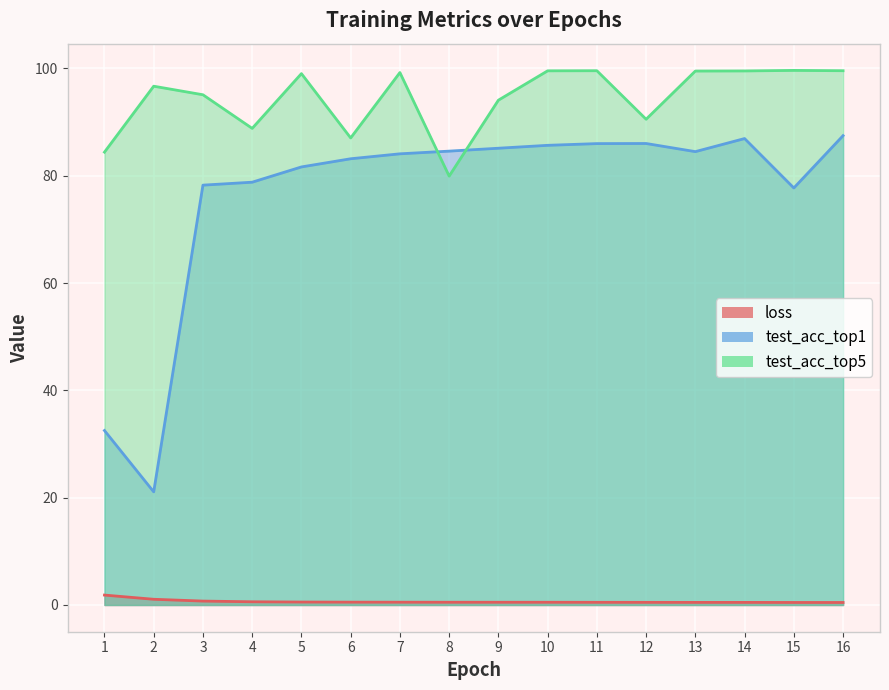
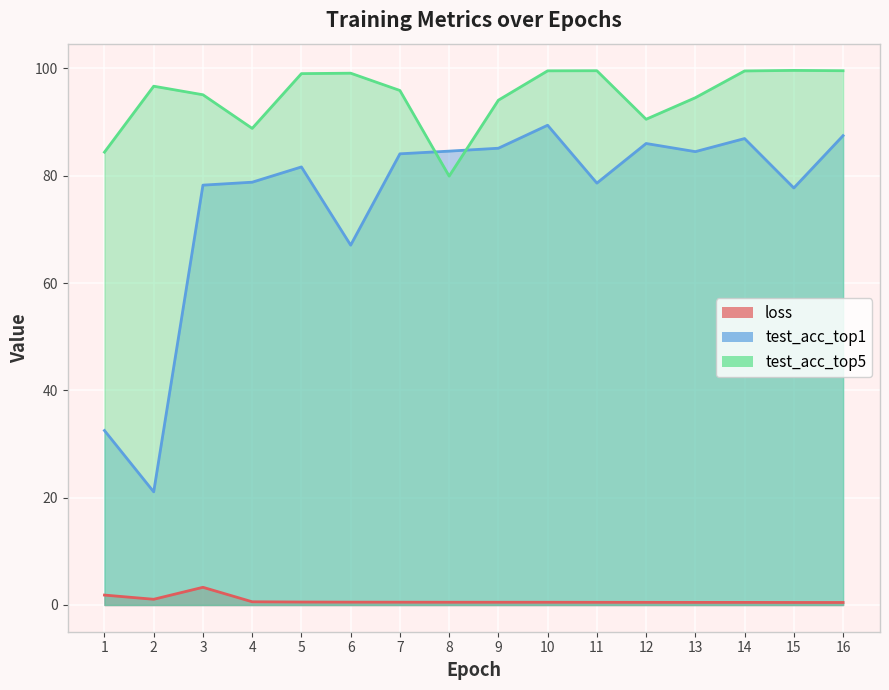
  {
    "loss": {
      "1": 2,
      "2": 1,
-     "3": 1,
+     "3": 3,
      "4": 1,
      "5": 1,
      "6": 1,
      "7": 1,
      "8": 1,
      "9": 1,
      "10": 1,
      "11": 1,
      "12": 0,
      "13": 0,
      "14": 0,
      "15": 0,
      "16": 0
    },
    "test_acc_top1": {
      "1": 33,
      "2": 21,
      "3": 78,
      "4": 79,
      "5": 82,
-     "6": 83,
+     "6": 67,
      "7": 84,
      "8": 85,
      "9": 85,
-     "10": 86,
-     "11": 86,
+     "10": 89,
+     "11": 79,
      "12": 86,
      "13": 84,
      "14": 87,
      "15": 78,
      "16": 87
    },
    "test_acc_top5": {
      "1": 84,
      "2": 97,
      "3": 95,
      "4": 89,
      "5": 99,
-     "6": 87,
-     "7": 99,
+     "6": 99,
+     "7": 96,
      "8": 80,
      "9": 94,
      "10": 100,
      "11": 100,
      "12": 91,
-     "13": 99,
+     "13": 95,
      "14": 100,
      "15": 100,
      "16": 100
    }
  }
